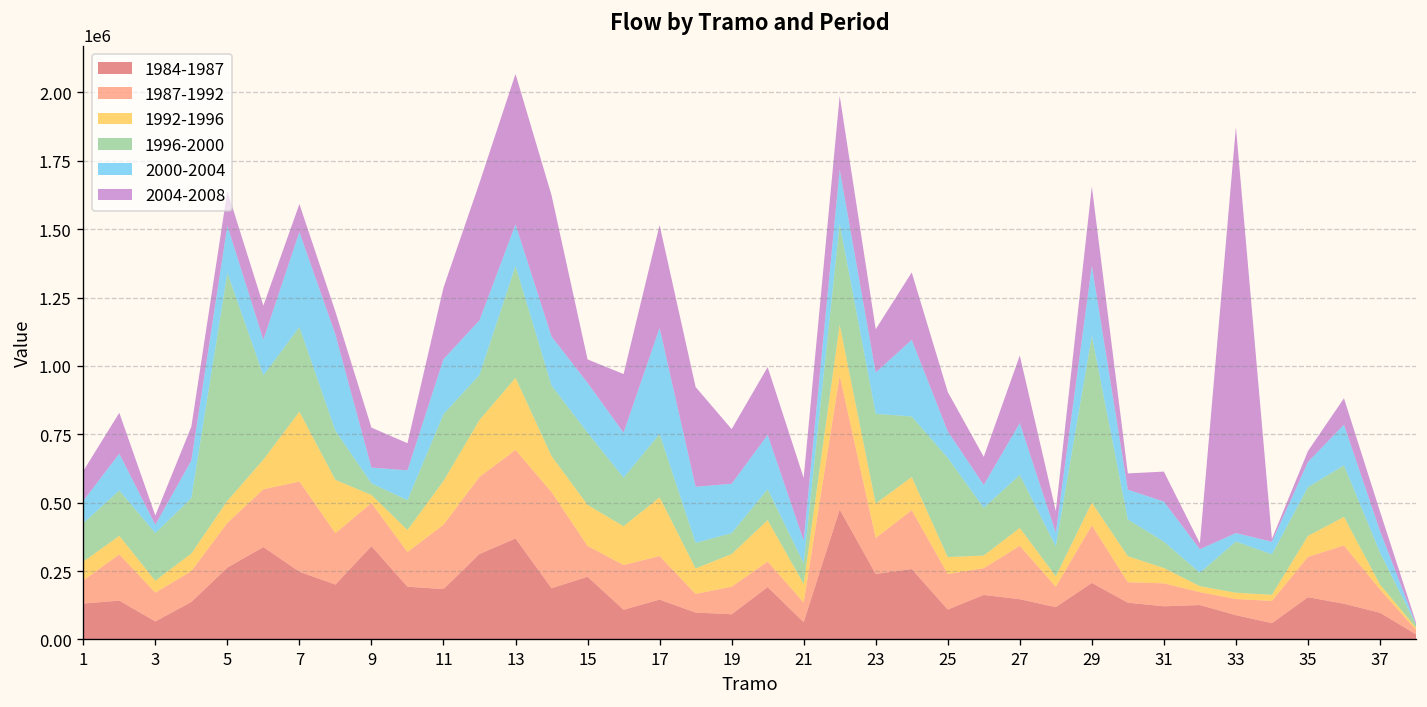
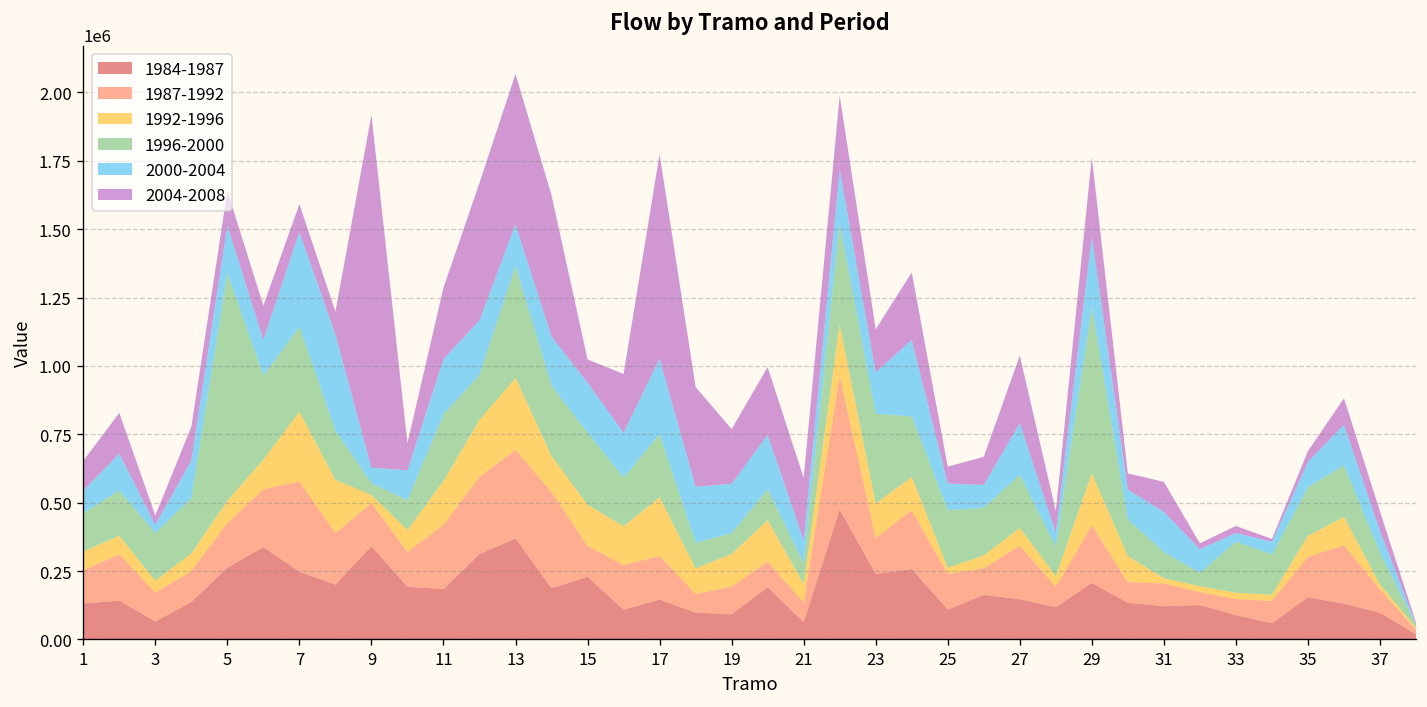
  {
    "1984-1987": {
      "1": 130000,
      "3": 70000,
      "5": 260000,
      "7": 250000,
      "9": 340000,
      "11": 180000,
      "13": 370000,
      "15": 230000,
      "17": 150000,
      "19": 90000,
      "21": 60000,
      "23": 240000,
      "25": 110000,
      "27": 150000,
      "29": 210000,
      "31": 120000,
      "33": 90000,
      "35": 150000,
      "37": 100000
    },
    "1987-1992": {
-     "1": 80000,
+     "1": 120000,
      "3": 110000,
      "5": 160000,
      "7": 330000,
      "9": 160000,
      "11": 240000,
      "13": 320000,
      "15": 110000,
      "17": 160000,
      "19": 100000,
      "21": 70000,
      "23": 130000,
      "25": 130000,
      "27": 200000,
      "29": 210000,
      "31": 80000,
      "33": 60000,
      "35": 150000,
      "37": 90000
    },
    "1992-1996": {
      "1": 70000,
      "3": 40000,
      "5": 80000,
      "7": 260000,
      "9": 30000,
      "11": 160000,
      "13": 260000,
      "15": 150000,
      "17": 210000,
      "19": 120000,
      "21": 70000,
      "23": 130000,
-     "25": 60000,
+     "25": 20000,
      "27": 70000,
-     "29": 80000,
-     "31": 60000,
+     "29": 190000,
+     "31": 20000,
      "33": 20000,
      "35": 80000,
      "37": 20000
    },
    "1996-2000": {
      "1": 140000,
      "3": 170000,
      "5": 830000,
      "7": 310000,
      "9": 40000,
      "11": 240000,
      "13": 410000,
      "15": 260000,
      "17": 230000,
      "19": 80000,
      "21": 80000,
      "23": 330000,
-     "25": 360000,
+     "25": 210000,
      "27": 190000,
      "29": 610000,
      "31": 100000,
      "33": 190000,
      "35": 180000,
      "37": 120000
    },
    "2000-2004": {
      "1": 80000,
      "3": 30000,
      "5": 170000,
      "7": 350000,
      "9": 60000,
      "11": 200000,
      "13": 150000,
      "15": 180000,
-     "17": 390000,
+     "17": 280000,
      "19": 180000,
      "21": 80000,
      "23": 150000,
      "25": 100000,
      "27": 190000,
      "29": 260000,
      "31": 150000,
      "33": 30000,
      "35": 90000,
      "37": 80000
    },
    "2004-2008": {
      "1": 110000,
      "3": 30000,
      "7": 100000,
-     "9": 150000,
+     "9": 1290000,
      "11": 260000,
      "13": 550000,
      "15": 90000,
-     "17": 380000,
+     "17": 750000,
      "19": 200000,
      "21": 230000,
      "23": 160000,
-     "25": 140000,
+     "25": 60000,
      "27": 250000,
      "29": 290000,
      "31": 110000,
-     "33": 1480000,
+     "33": 30000,
      "35": 40000,
      "37": 70000
    }
  }
